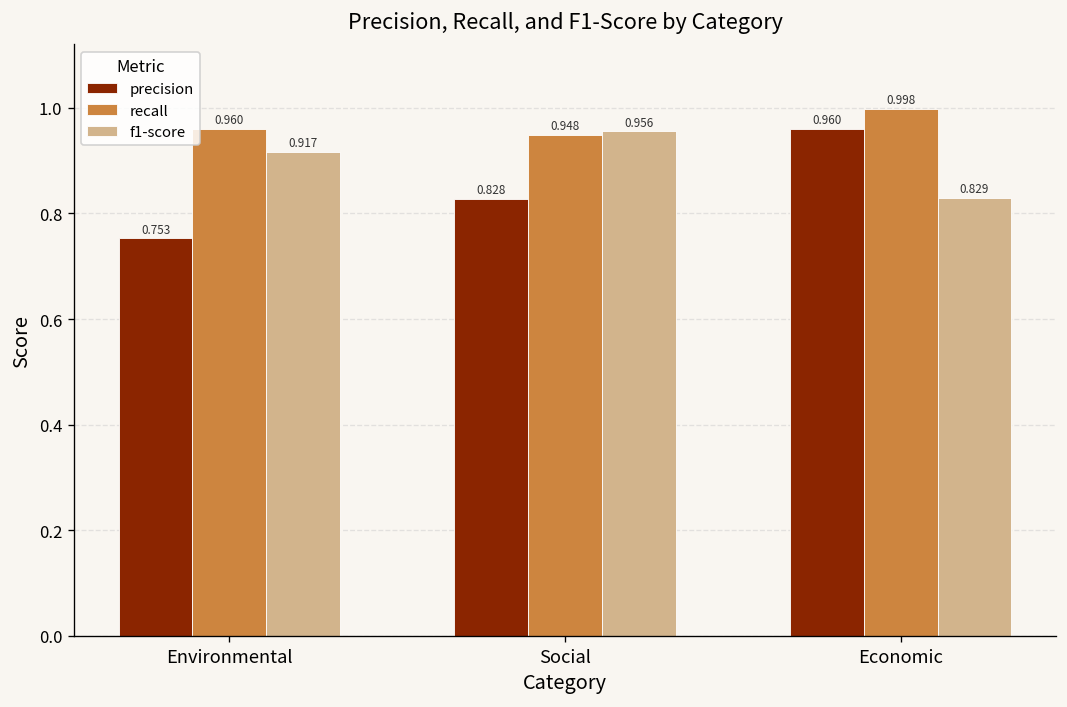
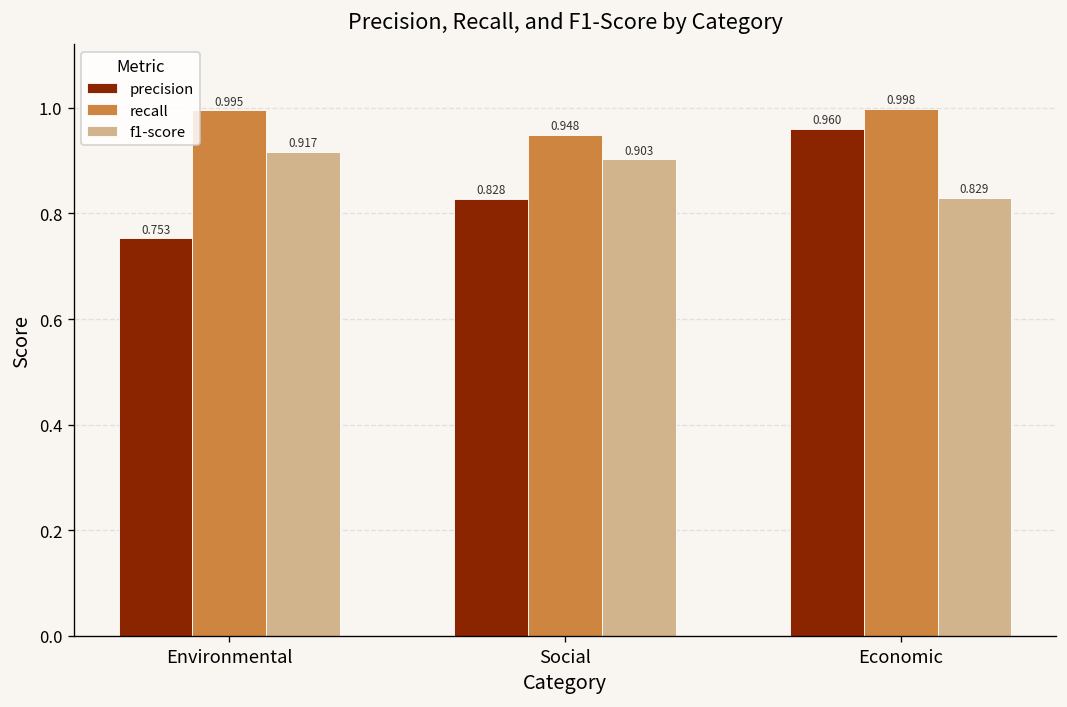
  {
    "precision": {
      "Environmental": 0.753,
      "Social": 0.828,
      "Economic": 0.960
    },
    "recall": {
-     "Environmental": 0.960,
+     "Environmental": 0.995,
      "Social": 0.948,
      "Economic": 0.998
    },
    "f1-score": {
      "Environmental": 0.917,
-     "Social": 0.956,
+     "Social": 0.903,
      "Economic": 0.829
    }
  }
